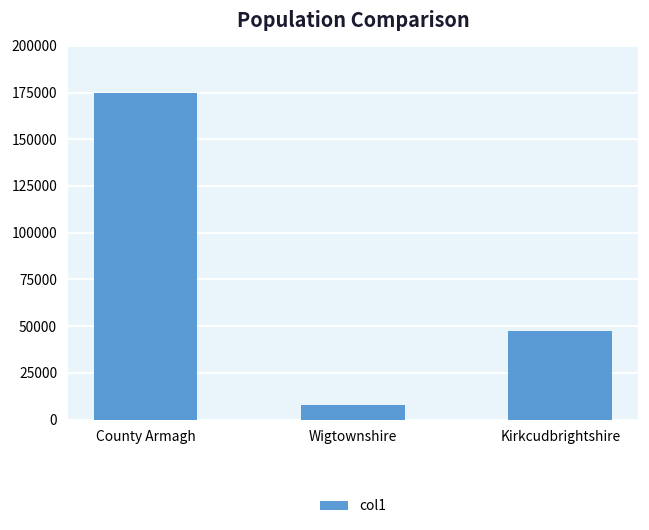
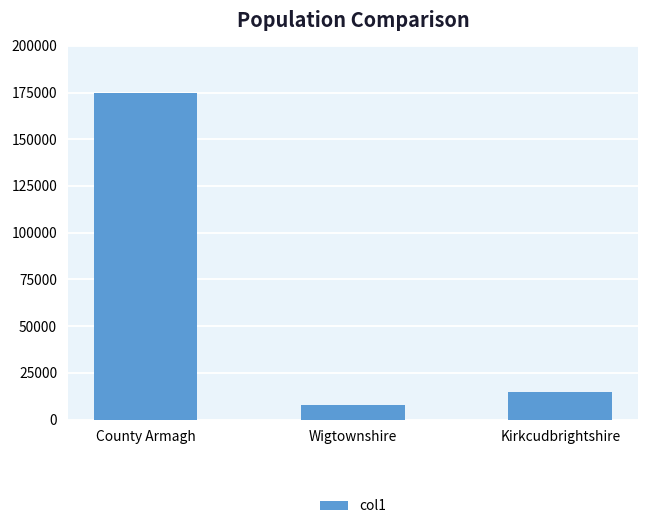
  {
    "County Armagh": 175000,
    "Wigtownshire": 8000,
-   "Kirkcudbrightshire": 48000
+   "Kirkcudbrightshire": 15000
  }
